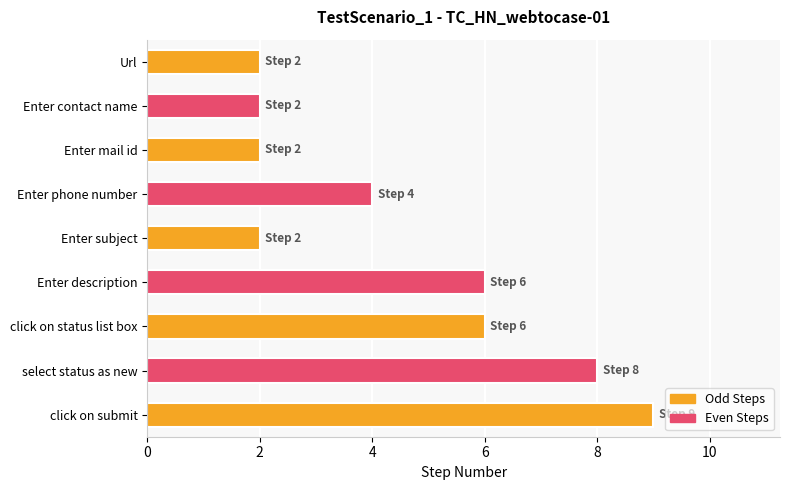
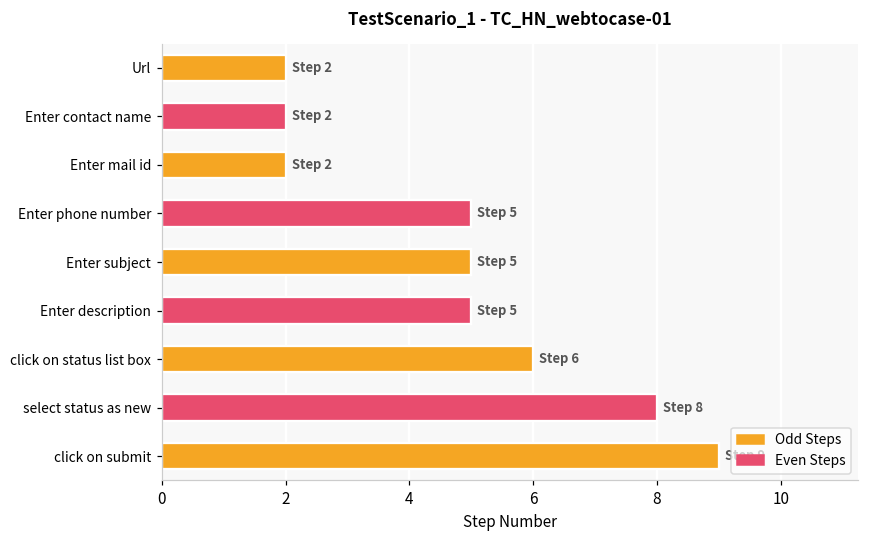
  {
    "Url": 2,
    "Enter contact name": 2,
    "Enter mail id": 2,
-   "Enter phone number": 4,
-   "Enter subject": 2,
-   "Enter description": 6,
+   "Enter phone number": 5,
+   "Enter subject": 5,
+   "Enter description": 5,
    "click on status list box": 6,
    "select status as new": 8
  }
